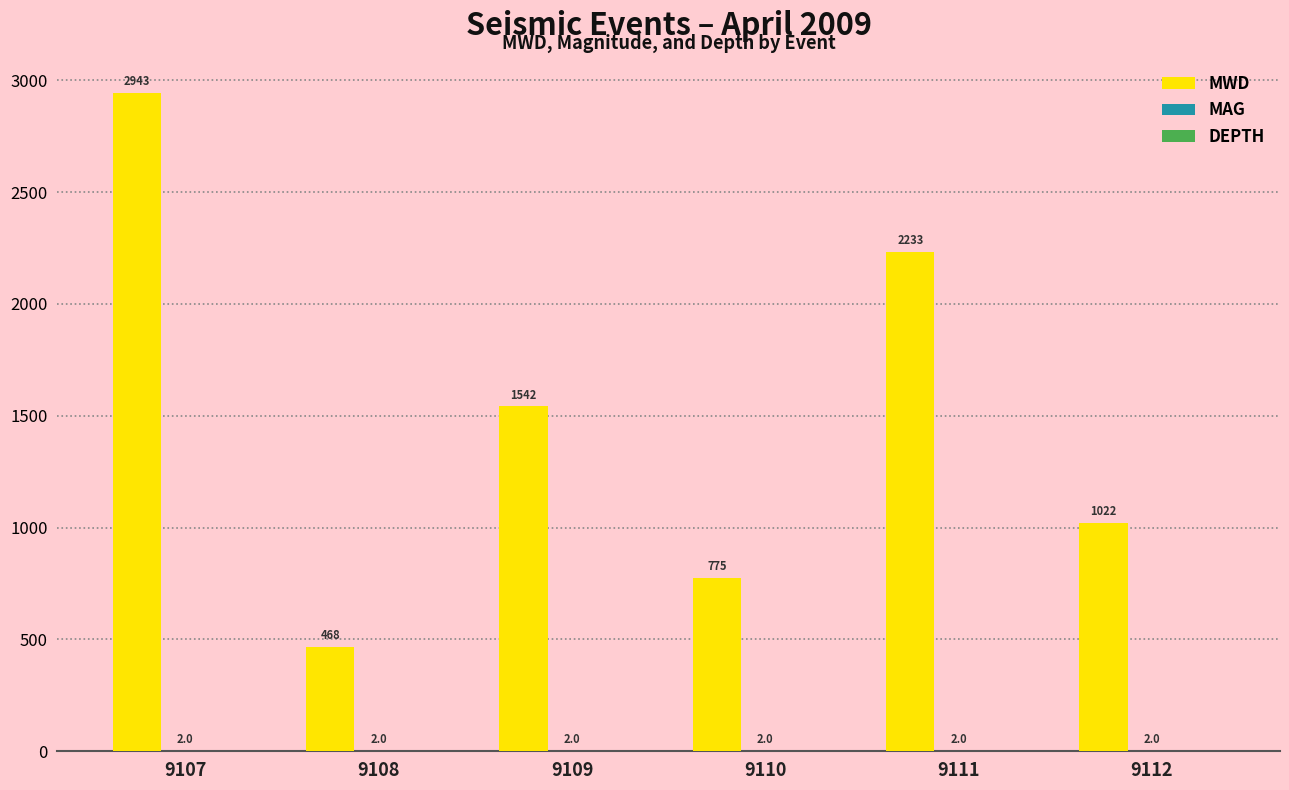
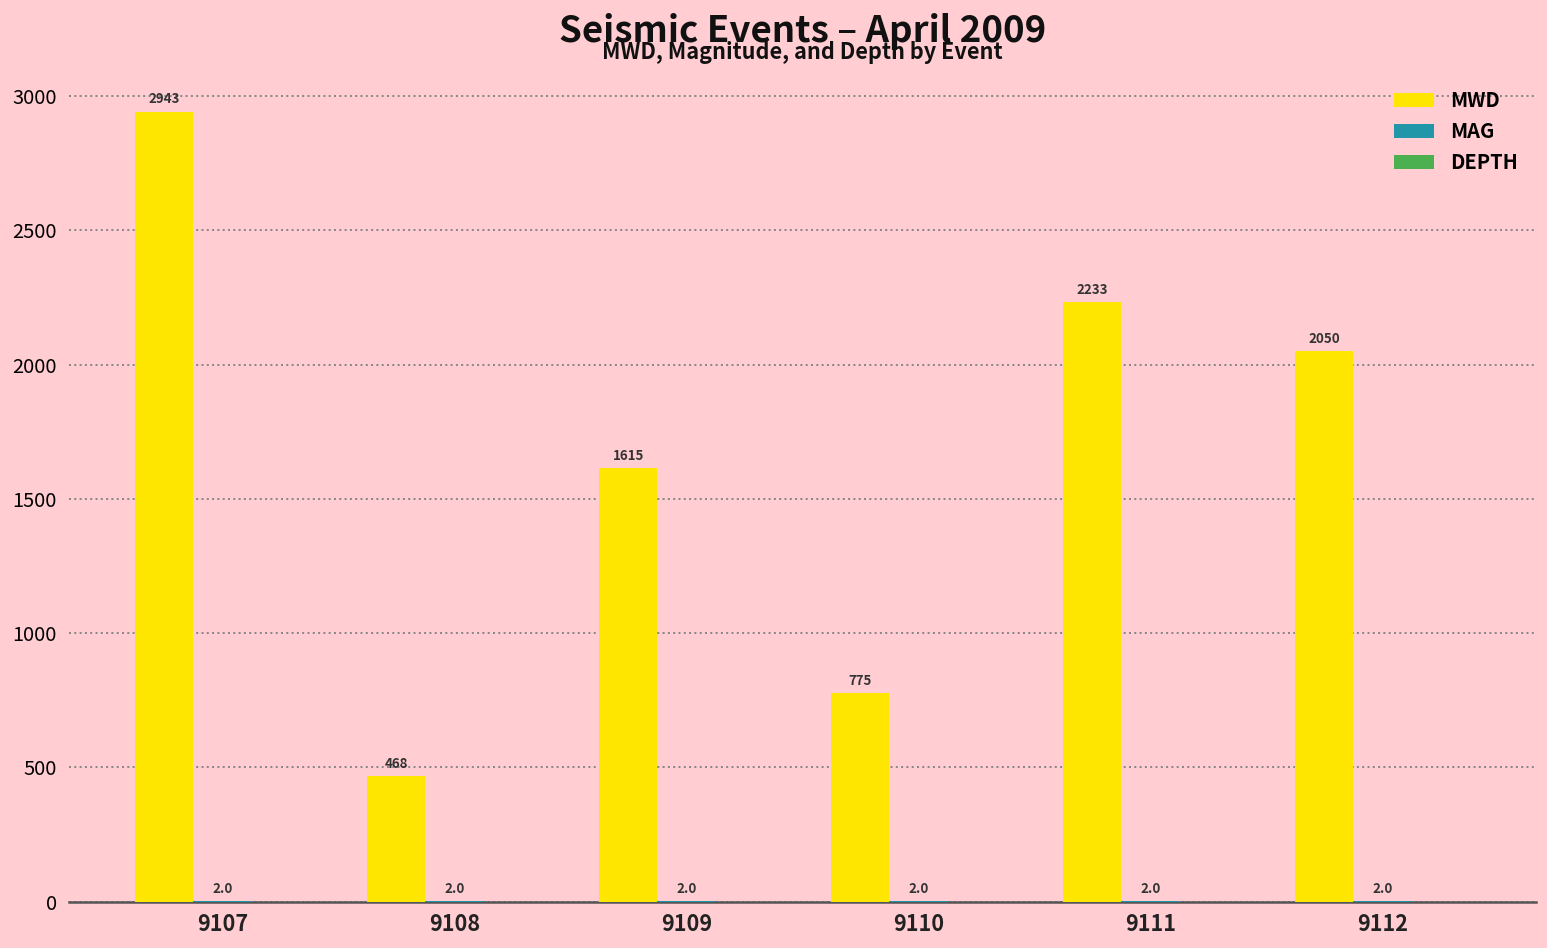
  {
    "MWD": {
      "9107": 2943,
      "9108": 468,
-     "9109": 1542,
+     "9109": 1615,
      "9110": 775,
      "9111": 2233,
-     "9112": 1022
+     "9112": 2050
    },
    "MAG": {
      "9107": 2.0,
      "9108": 2.0,
      "9109": 2.0,
      "9110": 2.0,
      "9111": 2.0,
      "9112": 2.0
    },
    "DEPTH": {
      "9107": 0,
      "9108": 0,
      "9109": 0,
      "9110": 0,
      "9111": 0,
      "9112": 0
    }
  }
